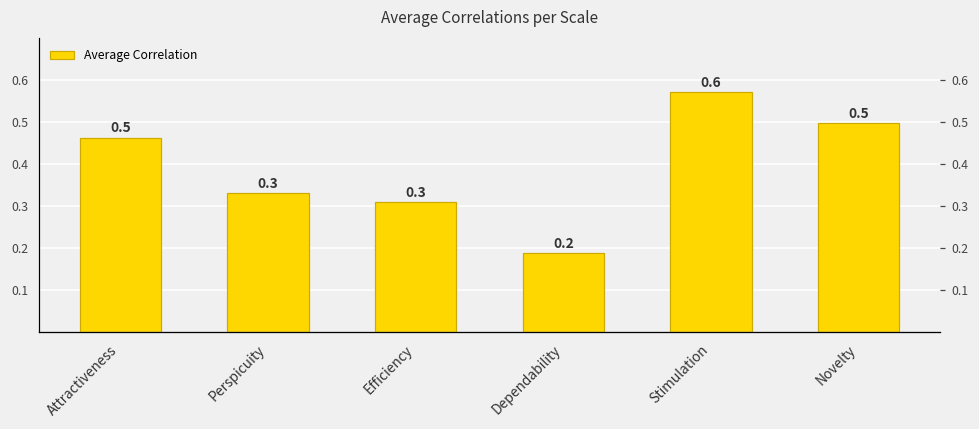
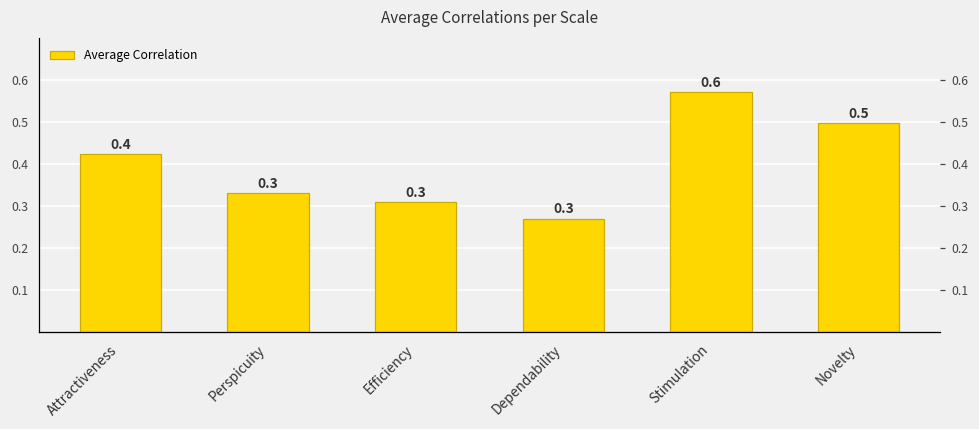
  {
-   "Attractiveness": 0.5,
+   "Attractiveness": 0.4,
    "Perspicuity": 0.3,
    "Efficiency": 0.3,
-   "Dependability": 0.2,
+   "Dependability": 0.3,
    "Stimulation": 0.6,
    "Novelty": 0.5
  }
